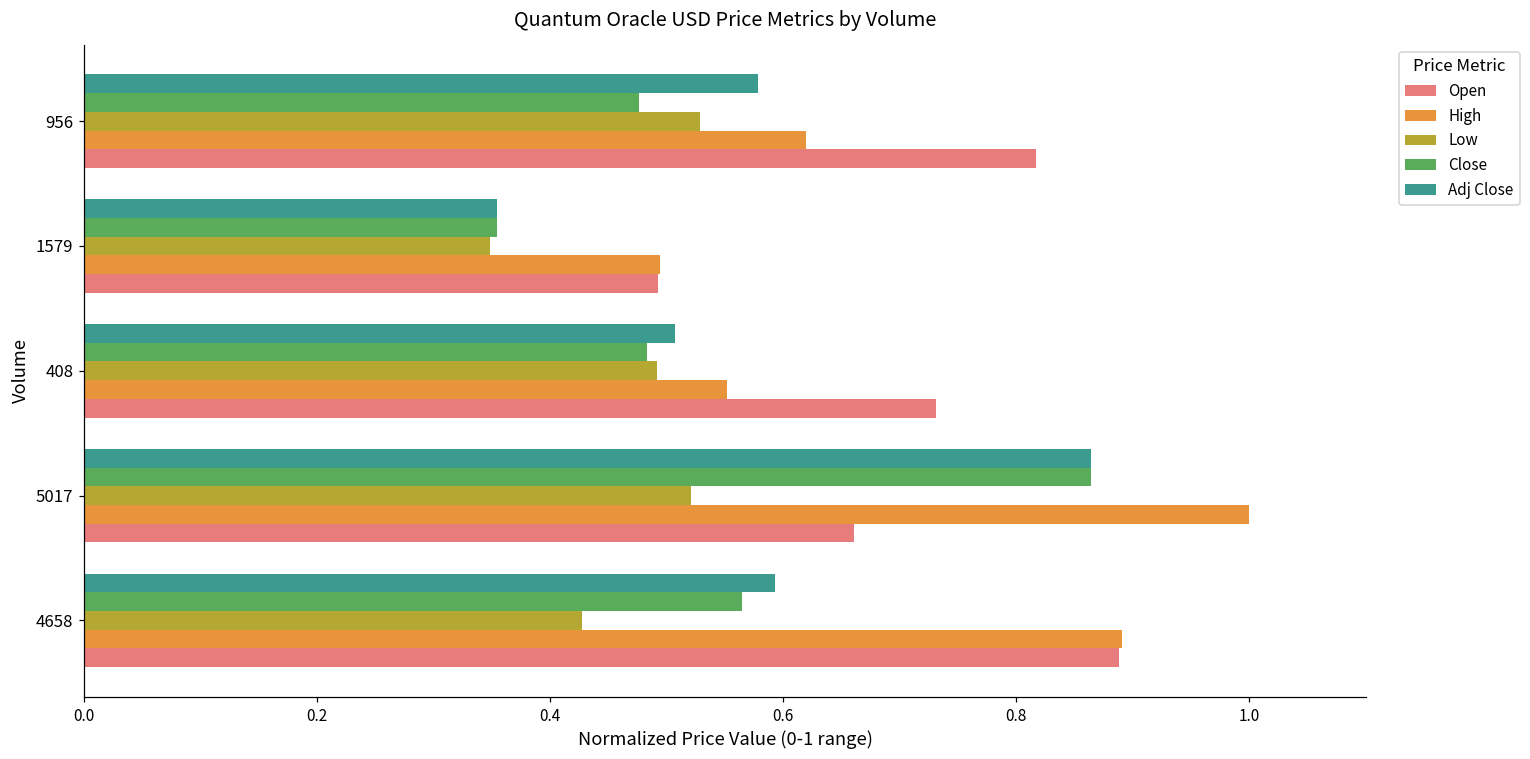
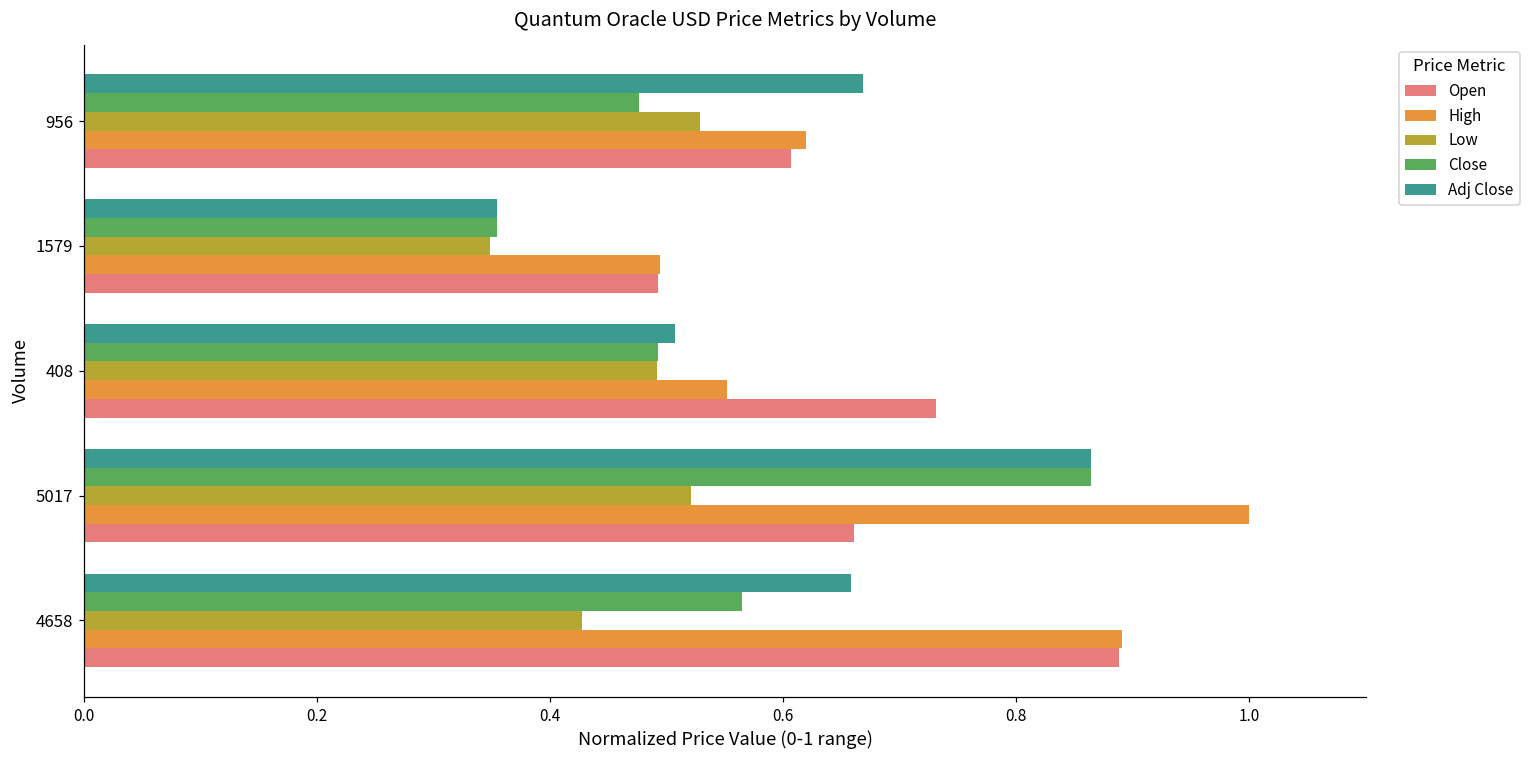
  {
    "Open": {
-     "956": 0.817,
+     "956": 0.607,
      "1579": 0.493,
      "408": 0.731,
      "5017": 0.661,
      "4658": 0.888
    },
    "Close": {
      "956": 0.476,
      "1579": 0.355,
-     "408": 0.483,
+     "408": 0.492,
      "5017": 0.864,
      "4658": 0.565
    },
    "Adj Close": {
-     "956": 0.578,
+     "956": 0.668,
      "1579": 0.355,
      "408": 0.507,
      "5017": 0.864,
-     "4658": 0.593
+     "4658": 0.658
    }
  }
